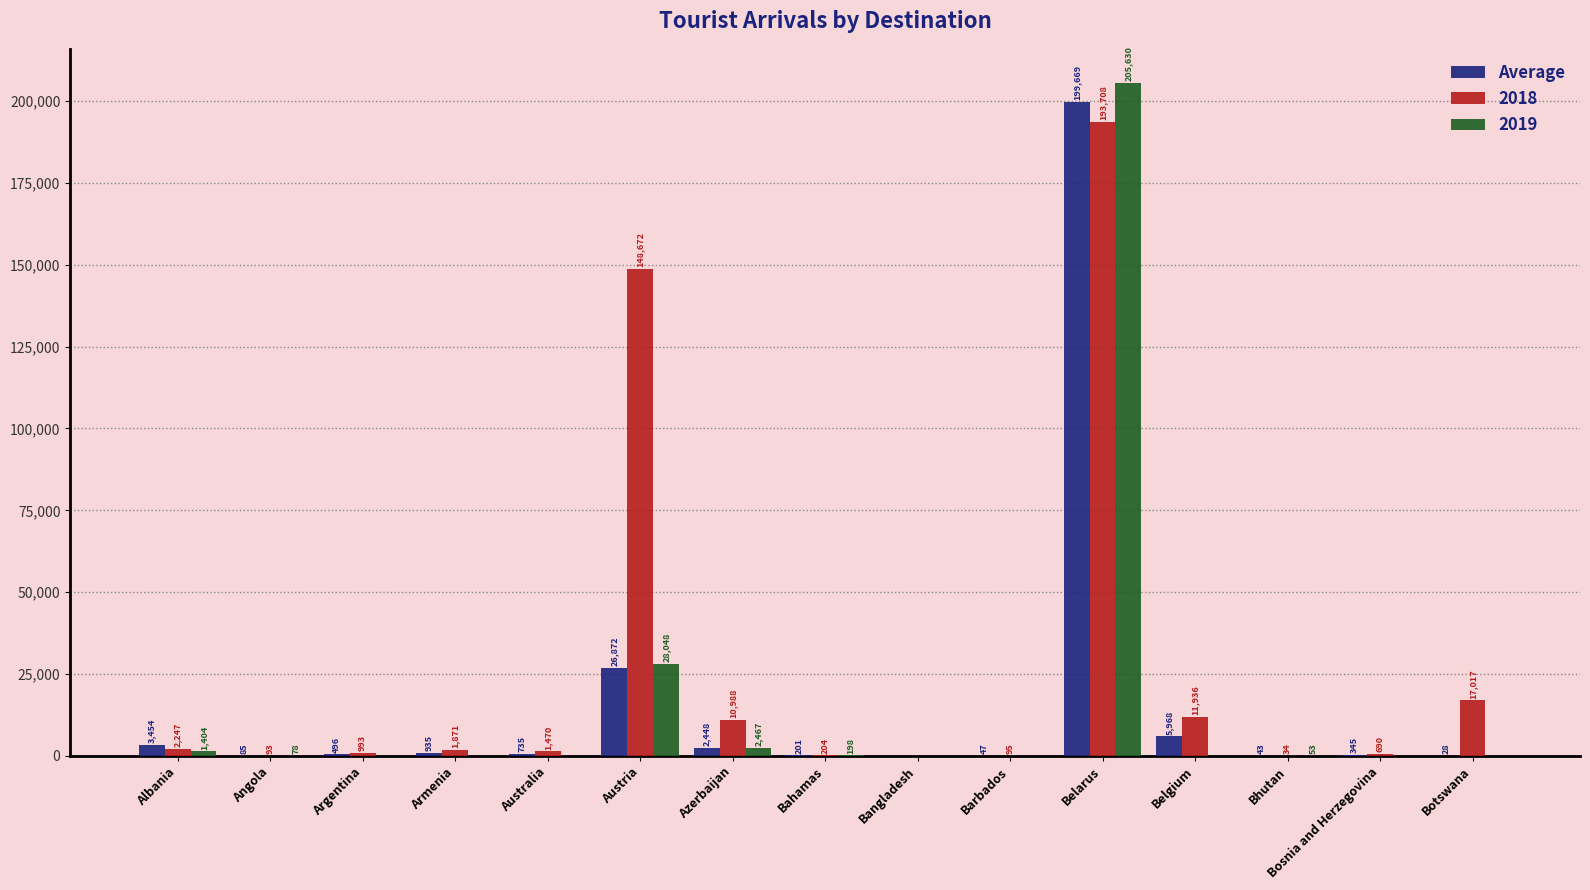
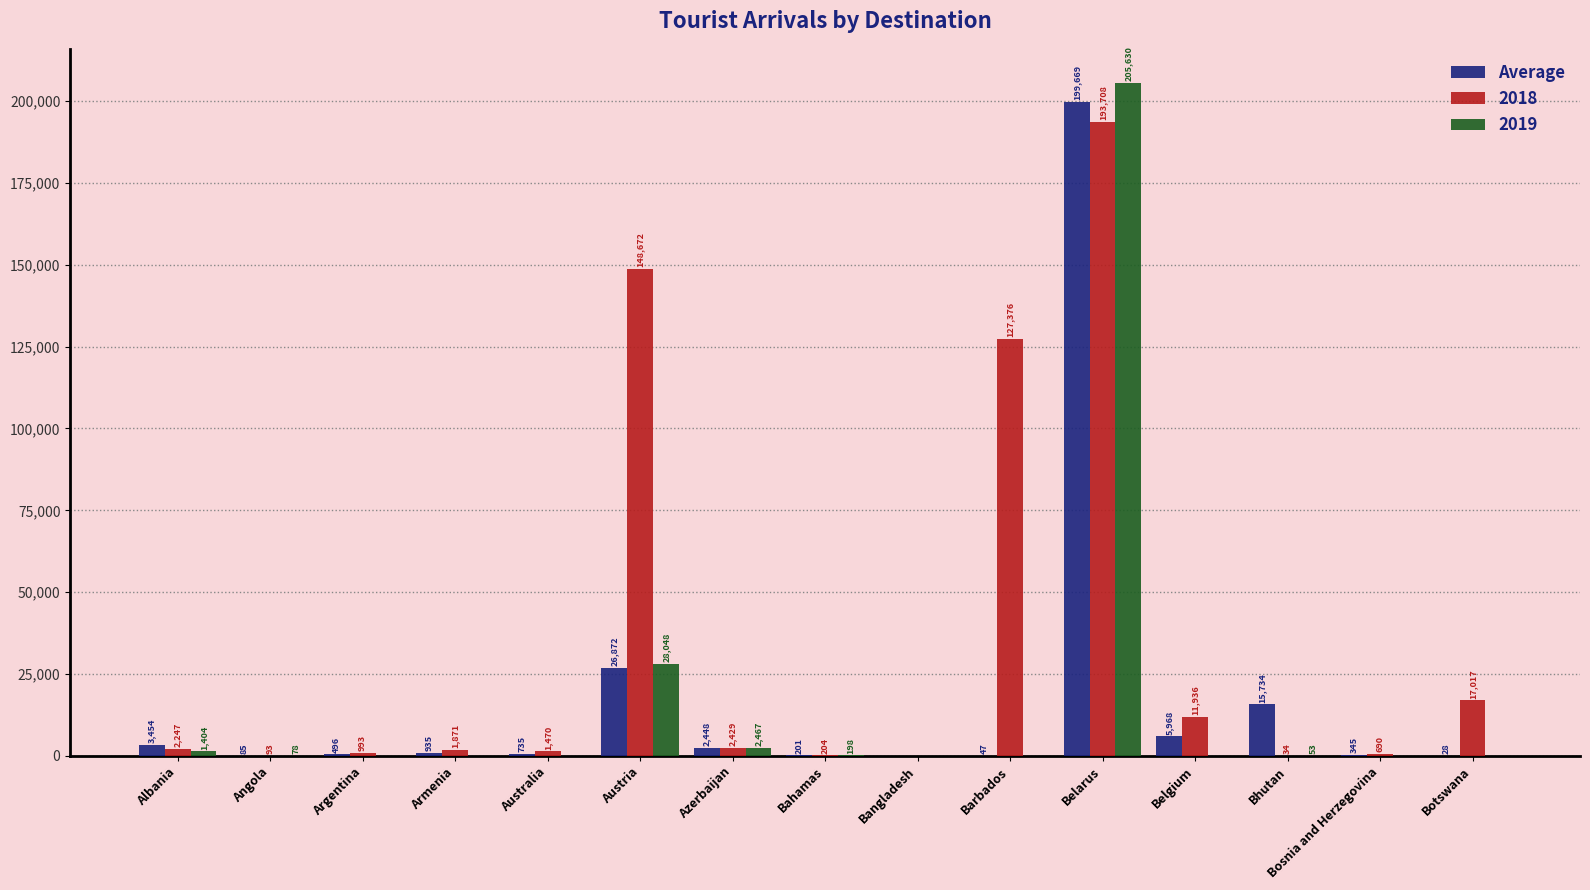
  {
    "Average": {
      "Albania": "3,454",
      "Angola": "85",
      "Argentina": "496",
      "Armenia": "935",
      "Australia": "735",
      "Austria": "26,872",
      "Azerbaijan": "2,448",
      "Bahamas": "201",
      "Barbados": "47",
      "Belarus": "199,669",
      "Belgium": "5,968",
-     "Bhutan": "43",
+     "Bhutan": "15,734",
      "Bosnia and Herzegovina": "345",
      "Botswana": "28"
    },
    "2018": {
      "Albania": "2,247",
      "Angola": "93",
      "Argentina": "993",
      "Armenia": "1,871",
      "Australia": "1,470",
      "Austria": "148,672",
-     "Azerbaijan": "10,988",
+     "Azerbaijan": "2,429",
      "Bahamas": "204",
-     "Barbados": "95",
+     "Barbados": "127,376",
      "Belarus": "193,708",
      "Belgium": "11,936",
      "Bhutan": "34",
      "Bosnia and Herzegovina": "690",
      "Botswana": "17,017"
    },
    "2019": {
      "Angola": "78",
      "Austria": "28,048",
      "Azerbaijan": "2,467",
      "Bahamas": "198",
      "Belarus": "205,630",
      "Bhutan": "53"
    }
  }
